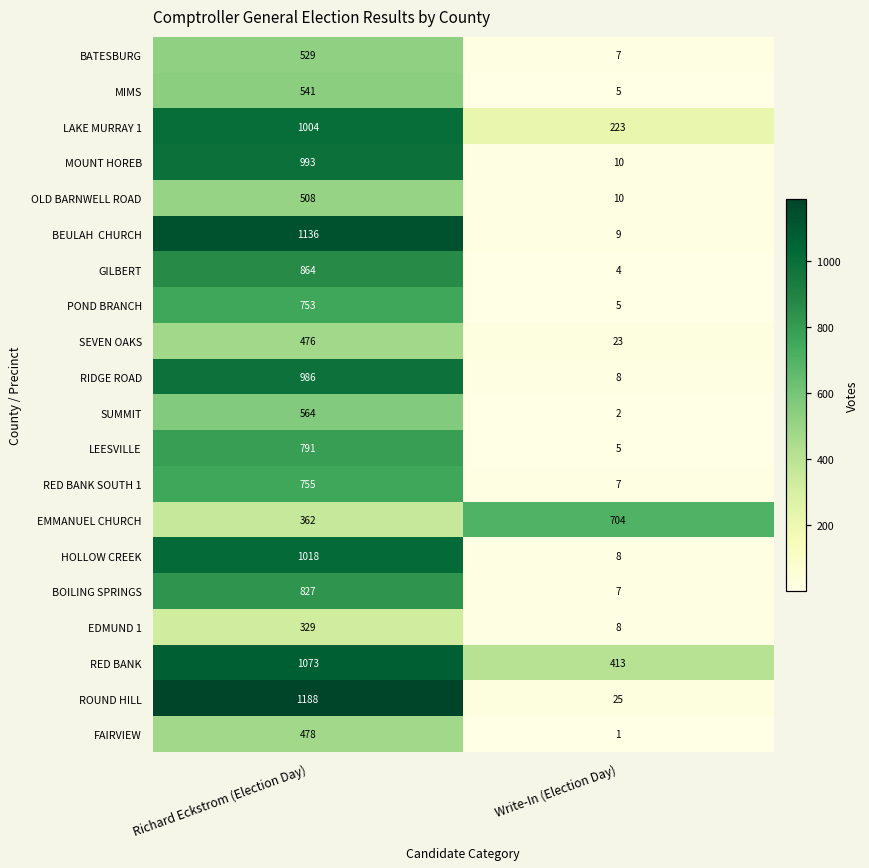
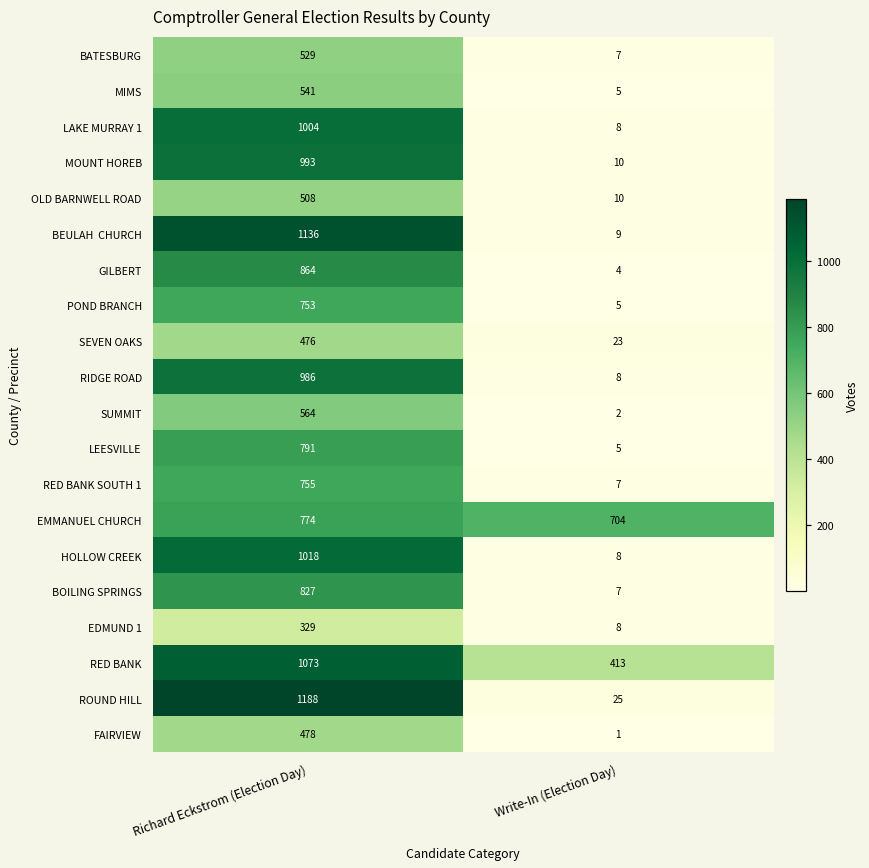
  {
    "BATESBURG": {
      "Richard Eckstrom (Election Day)": 529,
      "Write-In (Election Day)": 7
    },
    "MIMS": {
      "Richard Eckstrom (Election Day)": 541,
      "Write-In (Election Day)": 5
    },
    "LAKE MURRAY 1": {
      "Richard Eckstrom (Election Day)": 1004,
-     "Write-In (Election Day)": 223
+     "Write-In (Election Day)": 8
    },
    "MOUNT HOREB": {
      "Richard Eckstrom (Election Day)": 993,
      "Write-In (Election Day)": 10
    },
    "OLD BARNWELL ROAD": {
      "Richard Eckstrom (Election Day)": 508,
      "Write-In (Election Day)": 10
    },
    "BEULAH CHURCH": {
      "Richard Eckstrom (Election Day)": 1136,
      "Write-In (Election Day)": 9
    },
    "GILBERT": {
      "Richard Eckstrom (Election Day)": 864,
      "Write-In (Election Day)": 4
    },
    "POND BRANCH": {
      "Richard Eckstrom (Election Day)": 753,
      "Write-In (Election Day)": 5
    },
    "SEVEN OAKS": {
      "Richard Eckstrom (Election Day)": 476,
      "Write-In (Election Day)": 23
    },
    "RIDGE ROAD": {
      "Richard Eckstrom (Election Day)": 986,
      "Write-In (Election Day)": 8
    },
    "SUMMIT": {
      "Richard Eckstrom (Election Day)": 564,
      "Write-In (Election Day)": 2
    },
    "LEESVILLE": {
      "Richard Eckstrom (Election Day)": 791,
      "Write-In (Election Day)": 5
    },
    "RED BANK SOUTH 1": {
      "Richard Eckstrom (Election Day)": 755,
      "Write-In (Election Day)": 7
    },
    "EMMANUEL CHURCH": {
-     "Richard Eckstrom (Election Day)": 362,
+     "Richard Eckstrom (Election Day)": 774,
      "Write-In (Election Day)": 704
    },
    "HOLLOW CREEK": {
      "Richard Eckstrom (Election Day)": 1018,
      "Write-In (Election Day)": 8
    },
    "BOILING SPRINGS": {
      "Richard Eckstrom (Election Day)": 827,
      "Write-In (Election Day)": 7
    },
    "EDMUND 1": {
      "Richard Eckstrom (Election Day)": 329,
      "Write-In (Election Day)": 8
    },
    "RED BANK": {
      "Richard Eckstrom (Election Day)": 1073,
      "Write-In (Election Day)": 413
    },
    "ROUND HILL": {
      "Richard Eckstrom (Election Day)": 1188,
      "Write-In (Election Day)": 25
    },
    "FAIRVIEW": {
      "Richard Eckstrom (Election Day)": 478,
      "Write-In (Election Day)": 1
    }
  }
